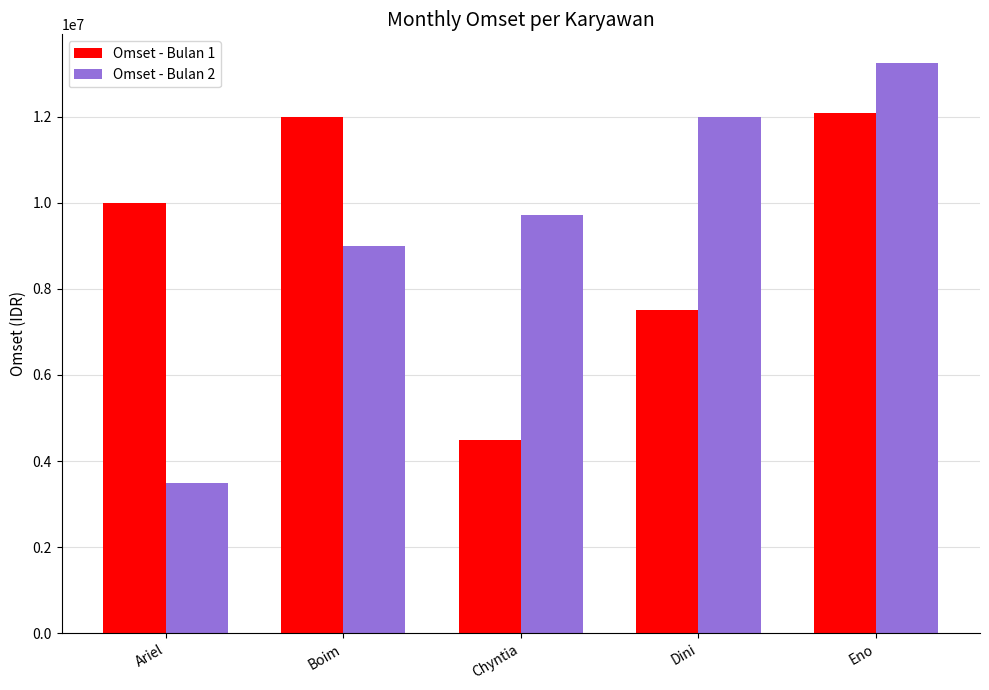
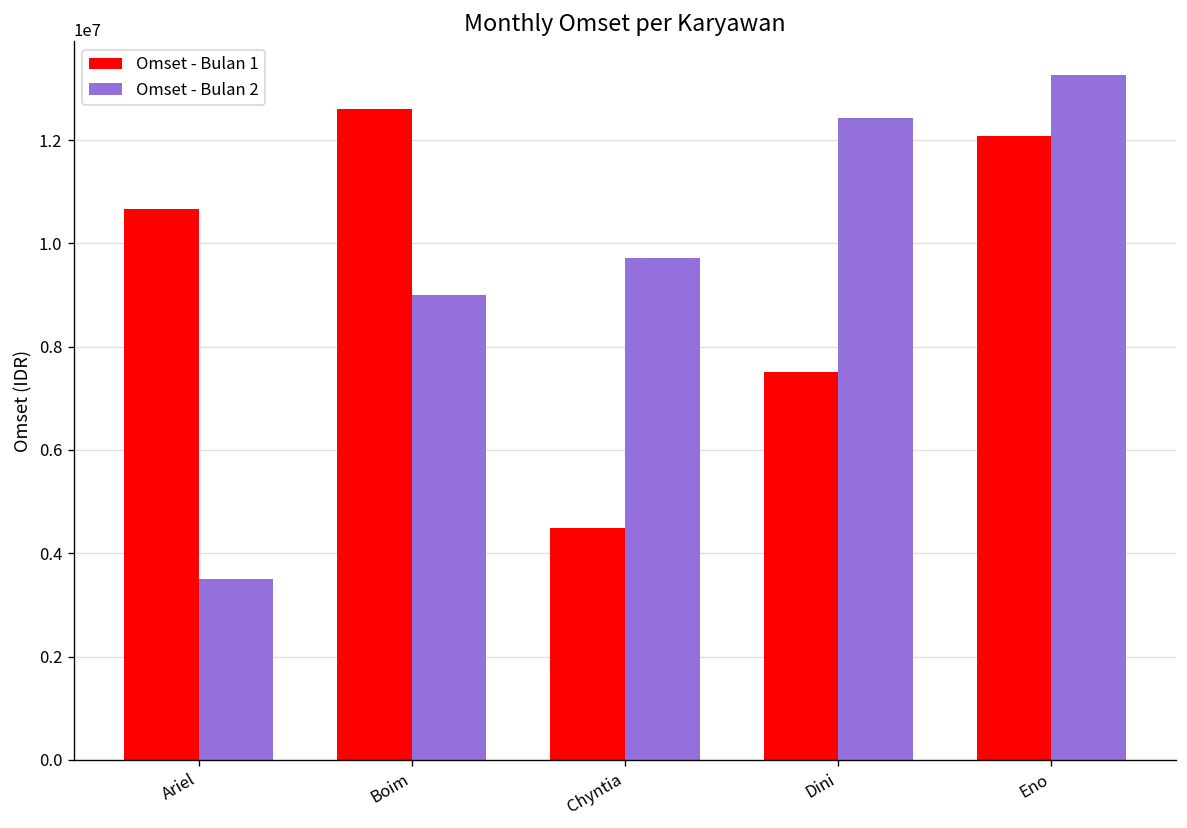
  {
    "Omset - Bulan 1": {
-     "Ariel": 10000000,
-     "Boim": 12000000,
+     "Ariel": 10700000,
+     "Boim": 12600000,
      "Chyntia": 4500000,
      "Dini": 7500000,
      "Eno": 12100000
    },
    "Omset - Bulan 2": {
      "Ariel": 3500000,
      "Boim": 9000000,
      "Chyntia": 9700000,
-     "Dini": 12000000,
+     "Dini": 12400000,
      "Eno": 13300000
    }
  }
